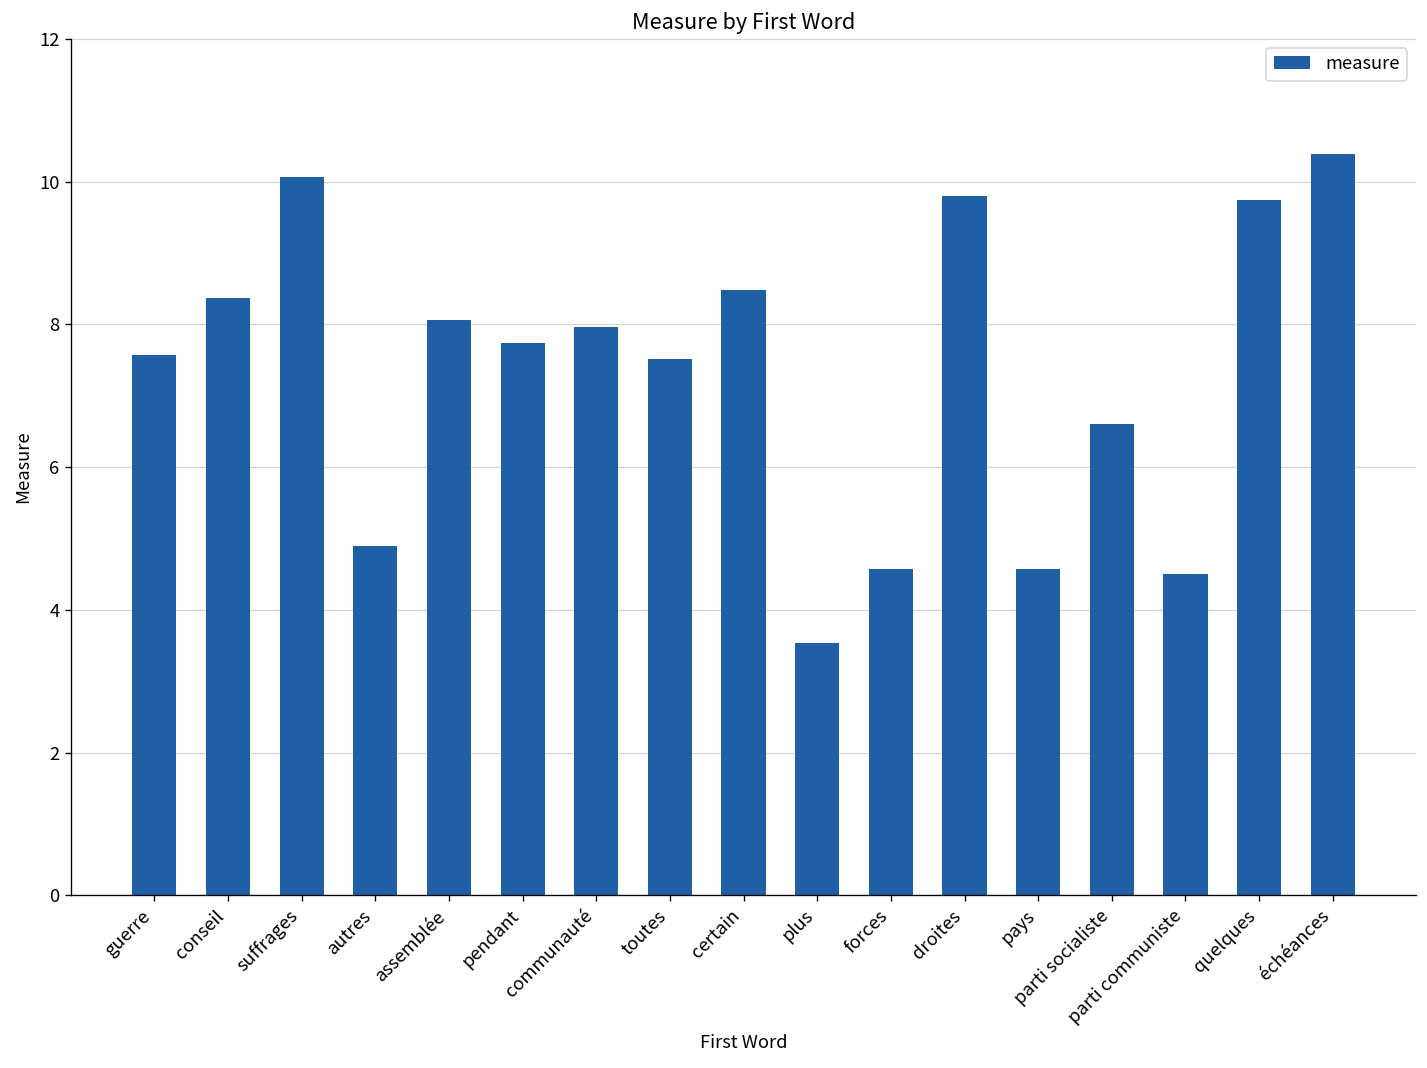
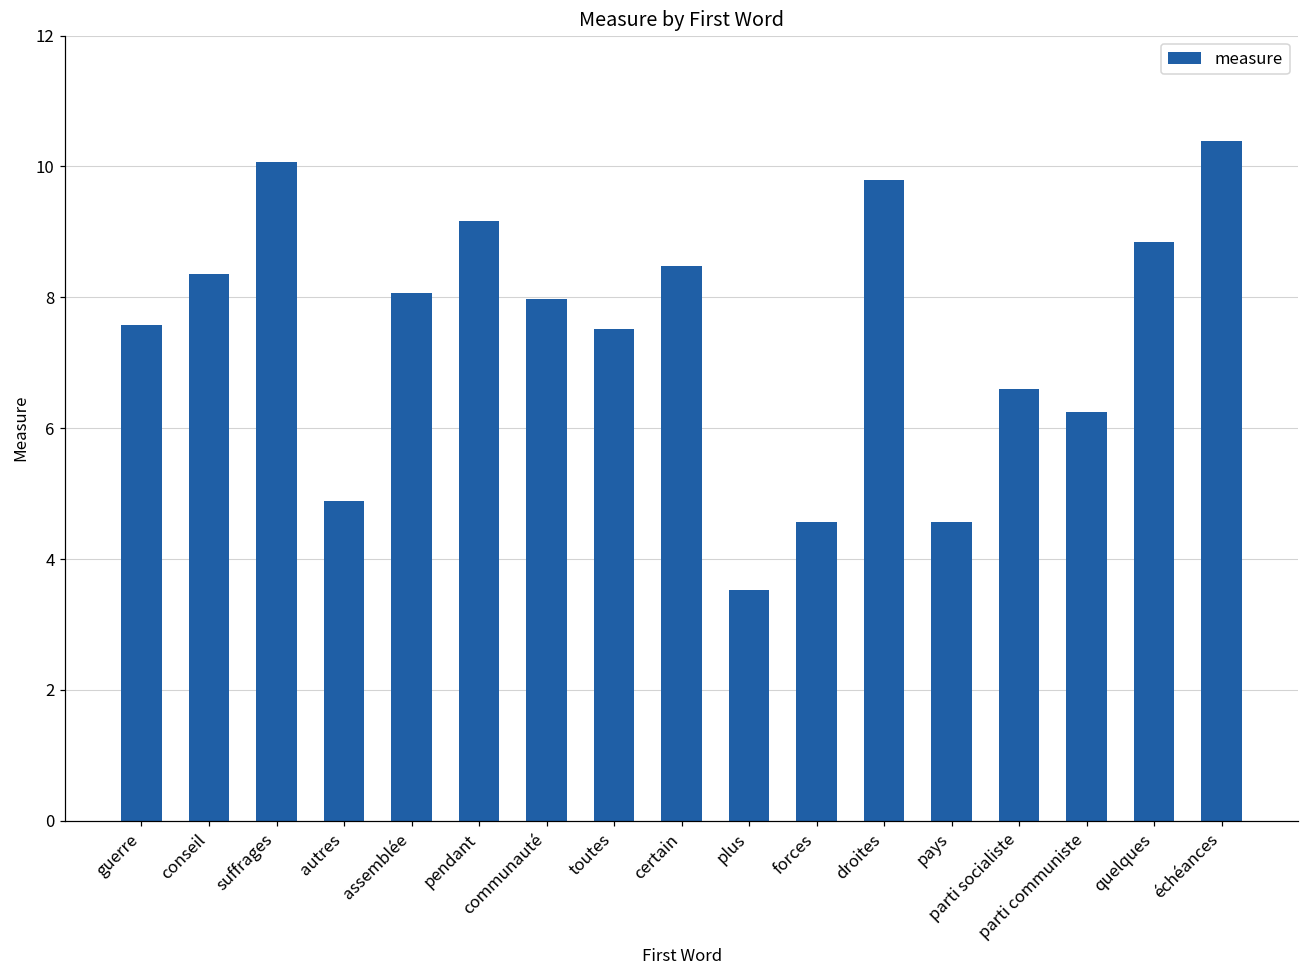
  {
    "guerre": 7.6,
    "conseil": 8.4,
    "suffrages": 10.1,
    "autres": 4.9,
    "assemblée": 8.1,
-   "pendant": 7.7,
+   "pendant": 9.2,
    "communauté": 8.0,
    "toutes": 7.5,
    "certain": 8.5,
    "plus": 3.5,
    "forces": 4.6,
    "droites": 9.8,
    "pays": 4.6,
    "parti socialiste": 6.6,
-   "parti communiste": 4.5,
-   "quelques": 9.7,
+   "parti communiste": 6.3,
+   "quelques": 8.8,
    "échéances": 10.4
  }
